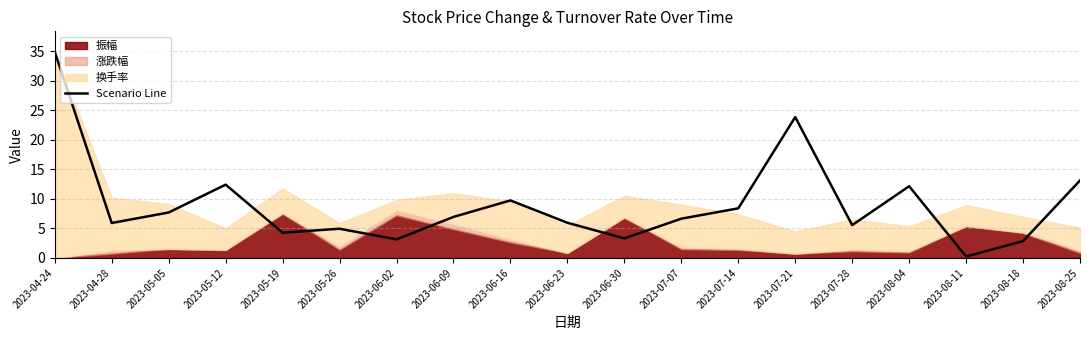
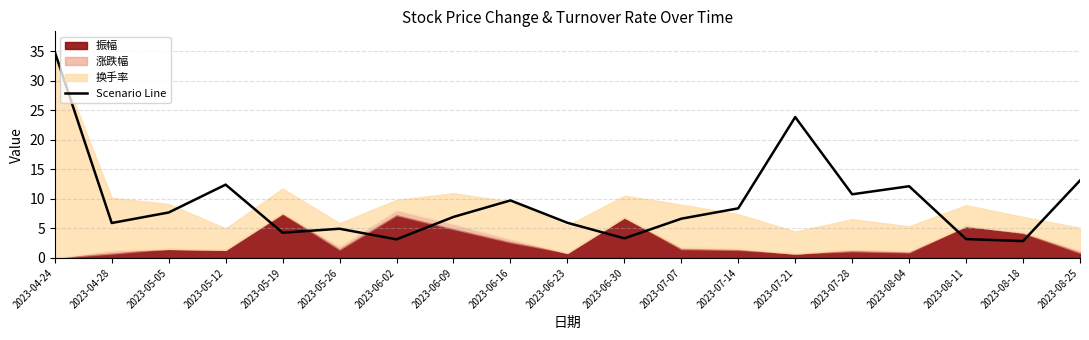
  {
    "Scenario Line": {
      "2023-04-28": 6,
      "2023-05-05": 8,
      "2023-05-12": 12,
      "2023-05-19": 4,
      "2023-05-26": 5,
      "2023-06-02": 3,
      "2023-06-09": 7,
      "2023-06-23": 6,
      "2023-06-30": 3,
      "2023-07-07": 7,
      "2023-07-14": 8,
      "2023-07-21": 24,
-     "2023-07-28": 6,
+     "2023-07-28": 11,
      "2023-08-04": 12,
-     "2023-08-11": 0,
+     "2023-08-11": 3,
      "2023-08-18": 3,
      "2023-08-25": 13
    },
    "振幅": {
      "2023-04-28": 1,
      "2023-05-26": 1,
      "2023-06-02": 7,
      "2023-06-09": 5,
      "2023-06-16": 3
    }
  }
